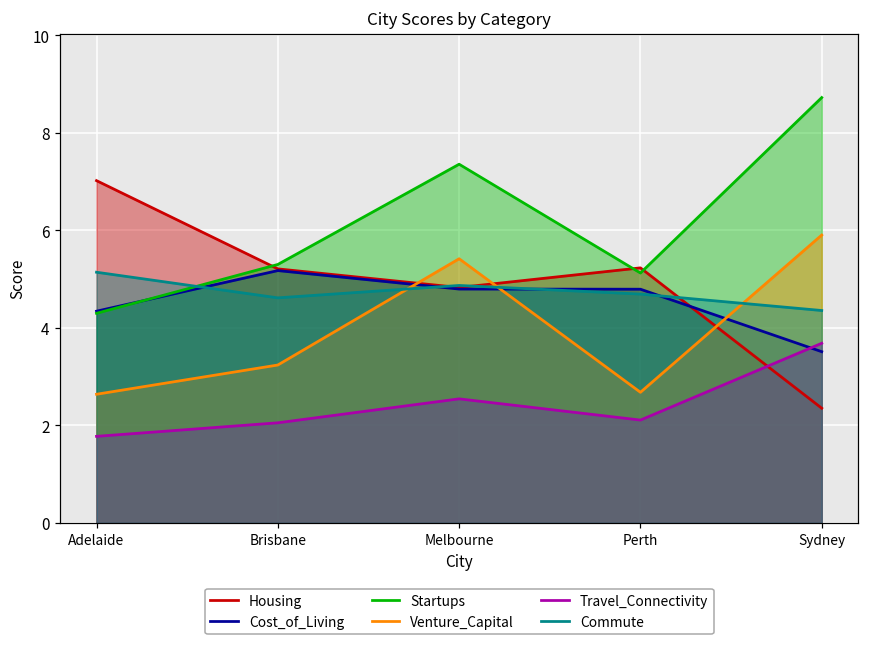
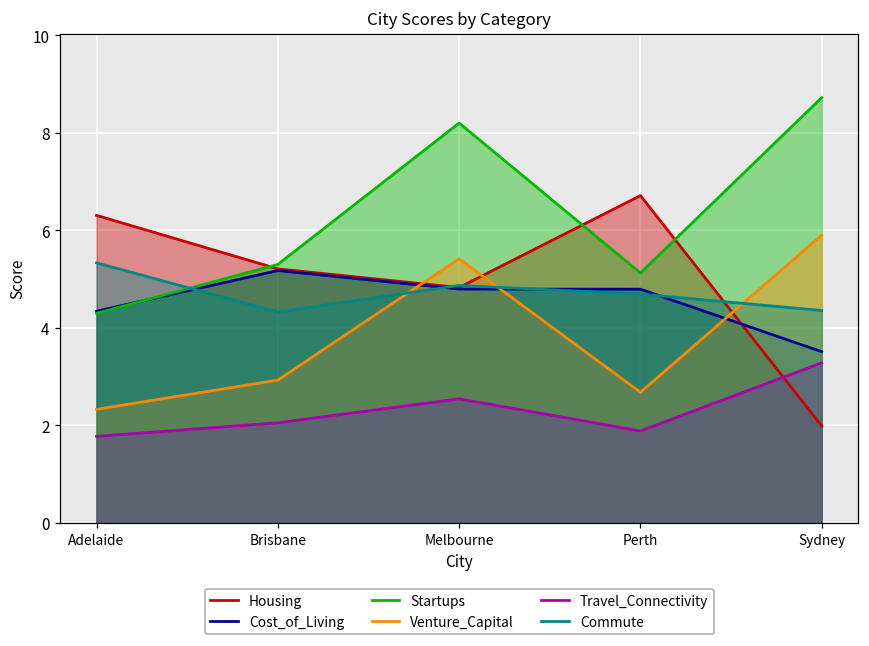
  {
    "Housing": {
-     "Adelaide": 7.0,
-     "Perth": 5.2,
-     "Sydney": 2.4
+     "Adelaide": 6.3,
+     "Perth": 6.7,
+     "Sydney": 2.0
    },
    "Cost_of_Living": {
      "Perth": 4.8,
      "Sydney": 3.5
    },
    "Startups": {
      "Brisbane": 5.3,
-     "Melbourne": 7.4,
+     "Melbourne": 8.2,
      "Perth": 5.1,
      "Sydney": 8.7
    },
    "Venture_Capital": {
-     "Adelaide": 2.6,
-     "Brisbane": 3.2,
+     "Adelaide": 2.3,
+     "Brisbane": 2.9,
      "Melbourne": 5.4,
      "Perth": 2.7,
      "Sydney": 5.9
    },
    "Travel_Connectivity": {
      "Adelaide": 1.8,
      "Brisbane": 2.1,
      "Melbourne": 2.5,
-     "Perth": 2.1,
-     "Sydney": 3.7
+     "Perth": 1.9,
+     "Sydney": 3.3
    },
    "Commute": {
-     "Adelaide": 5.1,
-     "Brisbane": 4.6,
+     "Adelaide": 5.3,
+     "Brisbane": 4.3,
      "Perth": 4.7,
      "Sydney": 4.4
    }
  }
